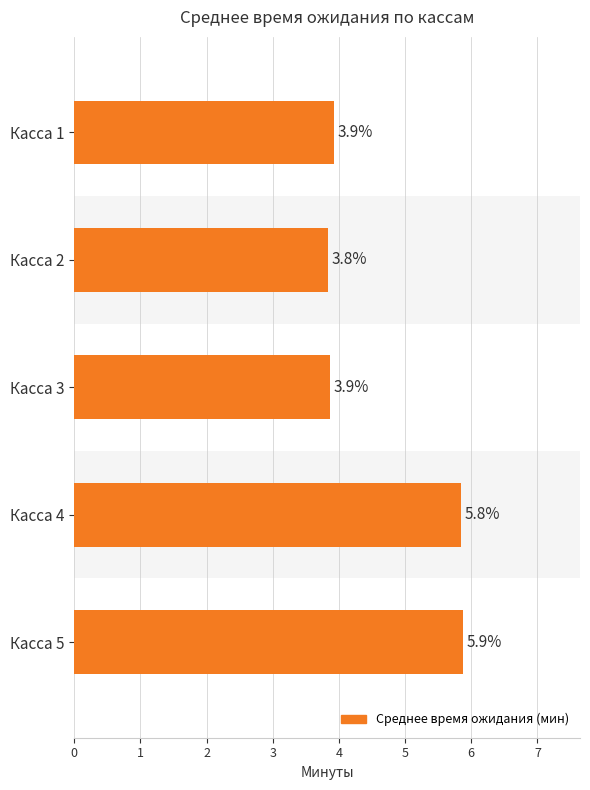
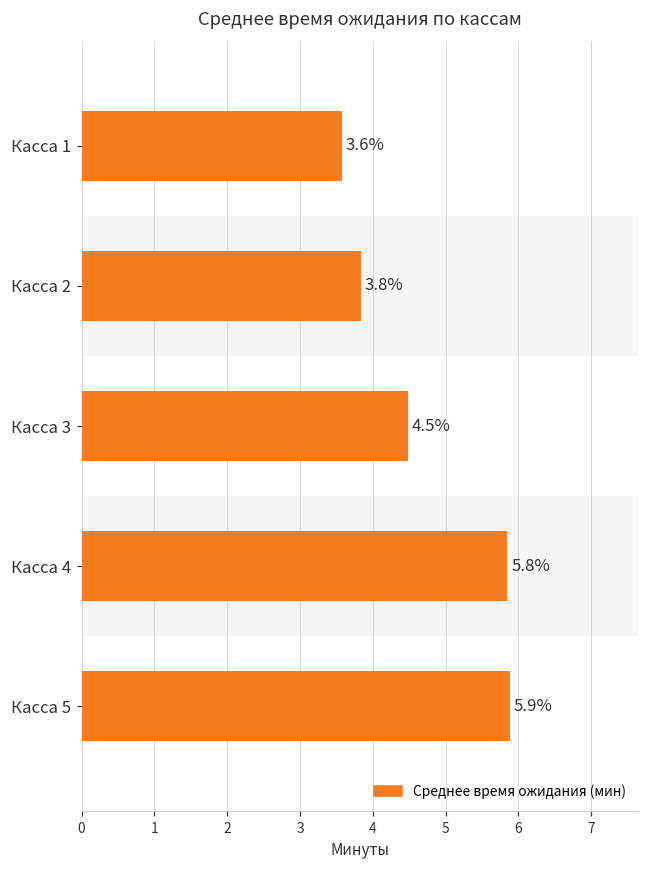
  {
    "Среднее время ожидания (мин)": {
-     "Касса 1": "3.9%",
-     "Касса 3": "3.9%"
+     "Касса 1": "3.6%",
+     "Касса 3": "4.5%"
    }
  }
